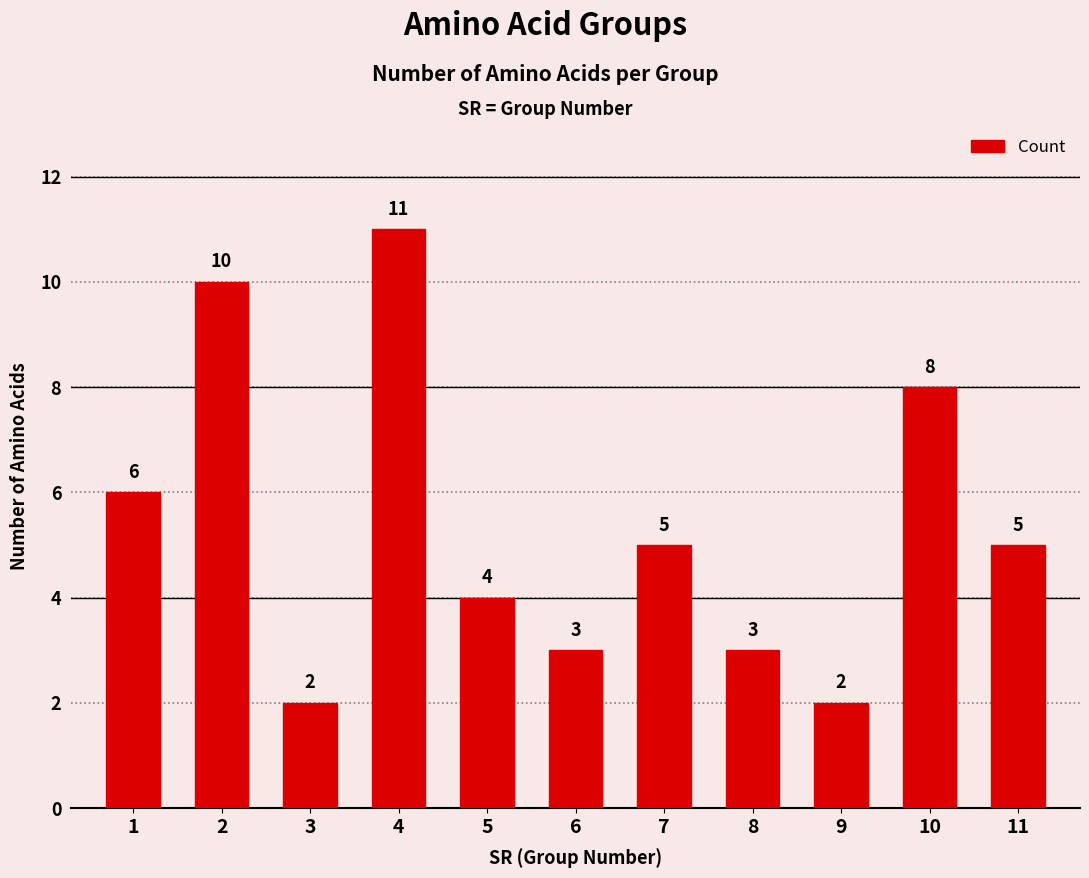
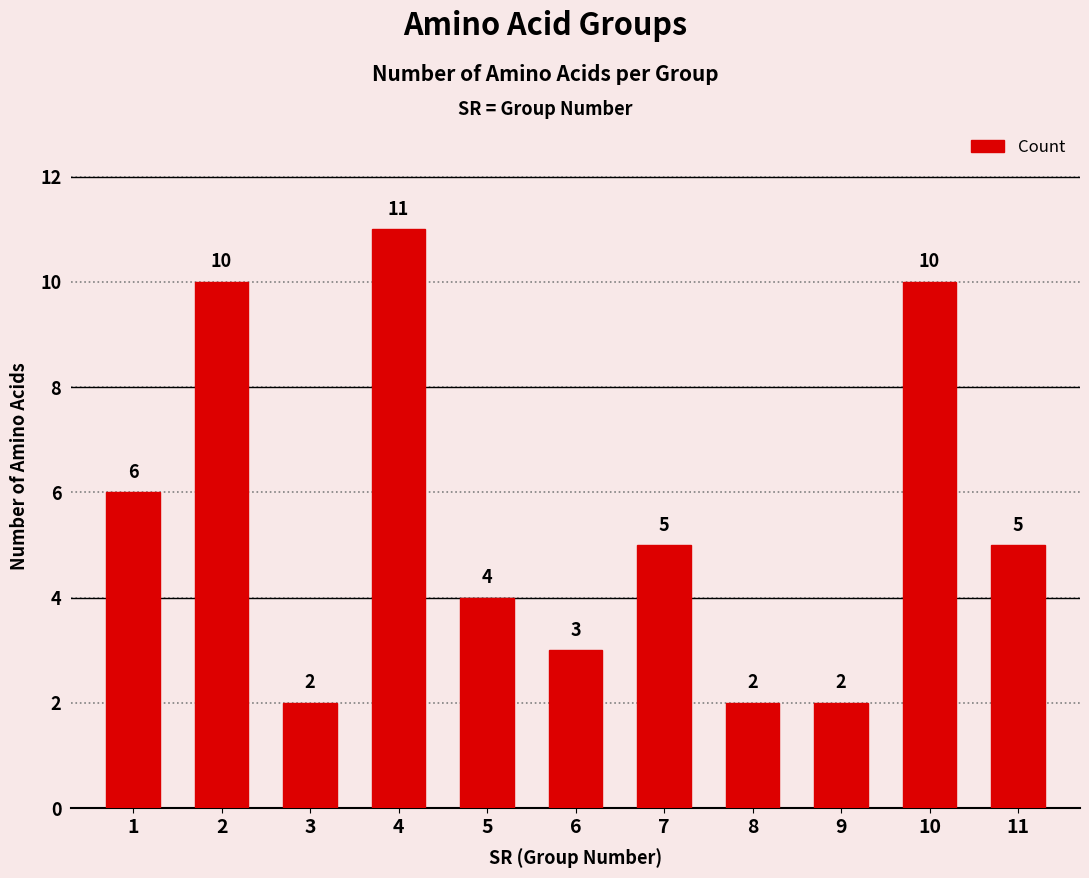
  {
    "1": 6,
    "2": 10,
    "3": 2,
    "4": 11,
    "5": 4,
    "6": 3,
    "7": 5,
-   "8": 3,
+   "8": 2,
    "9": 2,
-   "10": 8,
+   "10": 10,
    "11": 5
  }
